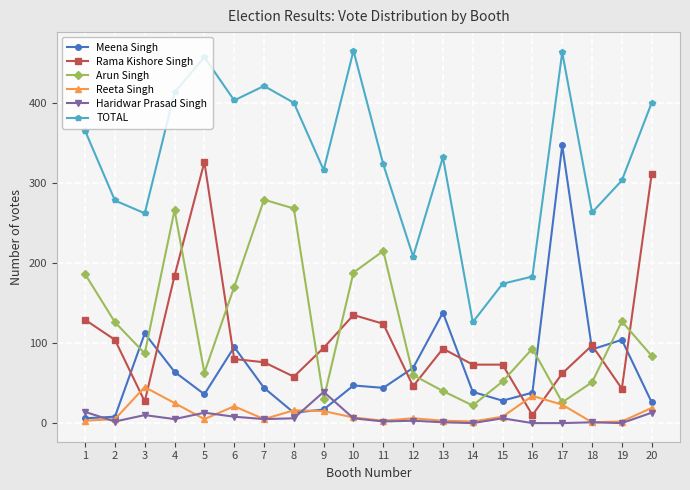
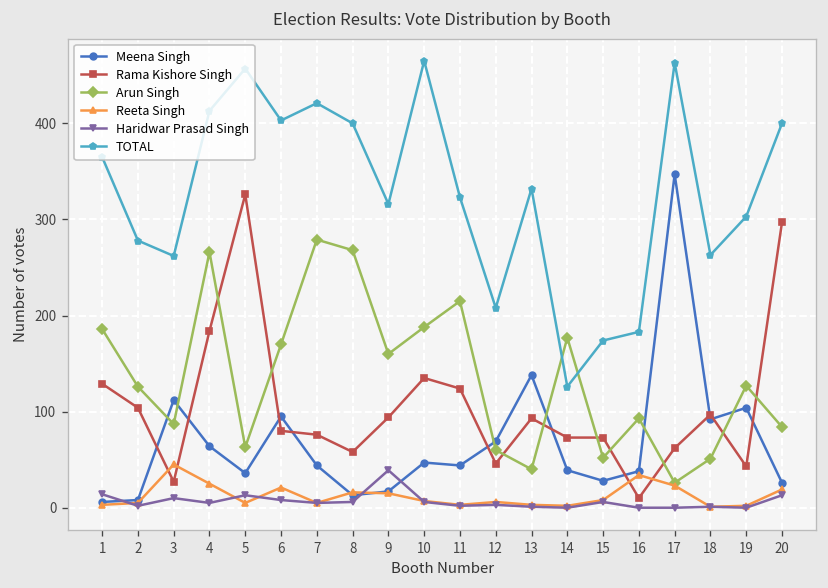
  {
    "Rama Kishore Singh": {
      "1": 130,
      "2": 100,
      "3": 30,
      "4": 180,
      "5": 330,
      "6": 80,
      "7": 80,
      "8": 60,
      "9": 90,
      "10": 140,
      "11": 120,
      "12": 50,
      "13": 90,
      "14": 70,
      "15": 70,
      "16": 10,
      "17": 60,
      "18": 100,
      "19": 40,
-     "20": 310
+     "20": 300
    },
    "Arun Singh": {
      "1": 190,
      "2": 130,
      "3": 90,
      "4": 270,
      "5": 60,
      "6": 170,
      "7": 280,
      "8": 270,
-     "9": 30,
+     "9": 160,
      "10": 190,
      "11": 220,
      "12": 60,
      "13": 40,
-     "14": 20,
+     "14": 180,
      "15": 50,
      "16": 90,
      "18": 50,
      "19": 130,
      "20": 80
    },
    "Reeta Singh": {
      "3": 50,
      "4": 30,
      "5": 10,
      "6": 20,
      "16": 30,
      "20": 20
    },
    "Haridwar Prasad Singh": {
      "1": 10,
      "3": 10,
      "4": 10,
      "5": 10,
      "6": 10,
      "8": 10,
      "9": 40,
      "16": 0,
      "17": 0,
      "20": 10
    }
  }
